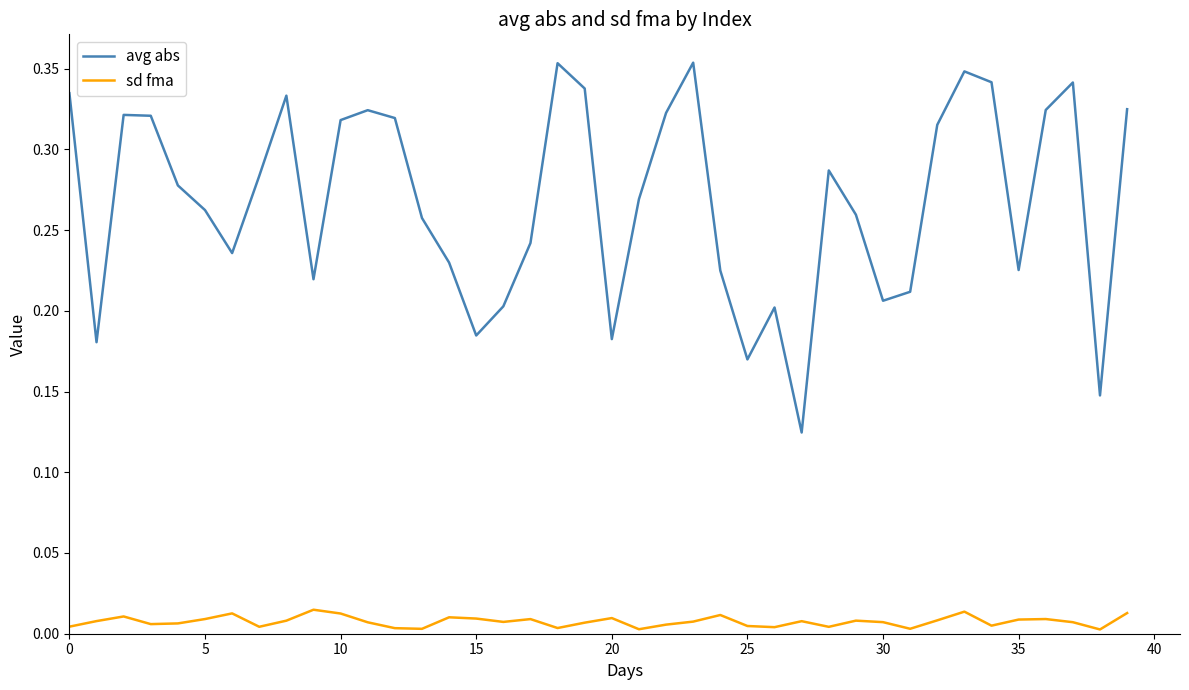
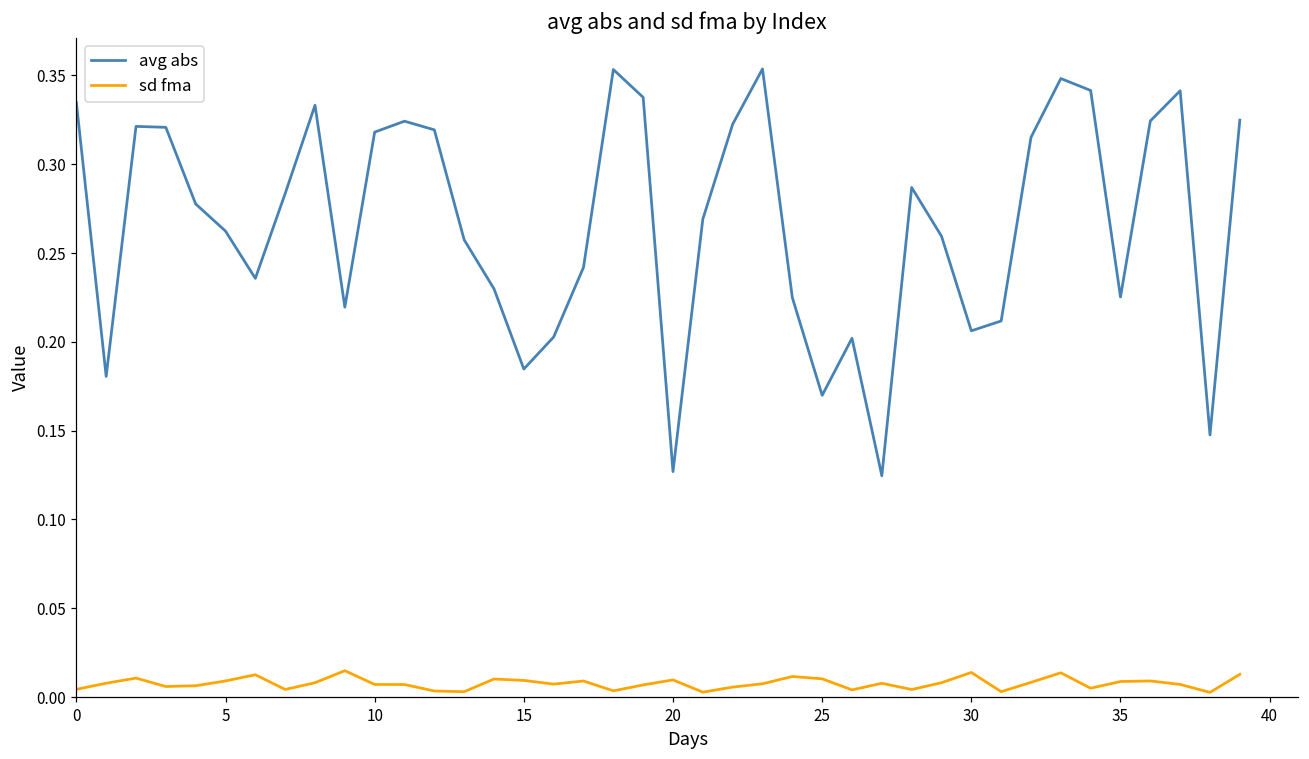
  {
    "avg abs": {
      "0": 0.335,
      "5": 0.262,
      "10": 0.318,
      "15": 0.185,
-     "20": 0.182,
+     "20": 0.127,
      "25": 0.170,
      "30": 0.206,
      "35": 0.225
    },
    "sd fma": {
      "0": 0.004,
      "5": 0.009,
-     "10": 0.013,
+     "10": 0.007,
      "15": 0.009,
      "20": 0.010,
-     "25": 0.005,
-     "30": 0.007,
+     "25": 0.010,
+     "30": 0.014,
      "35": 0.009
    }
  }
